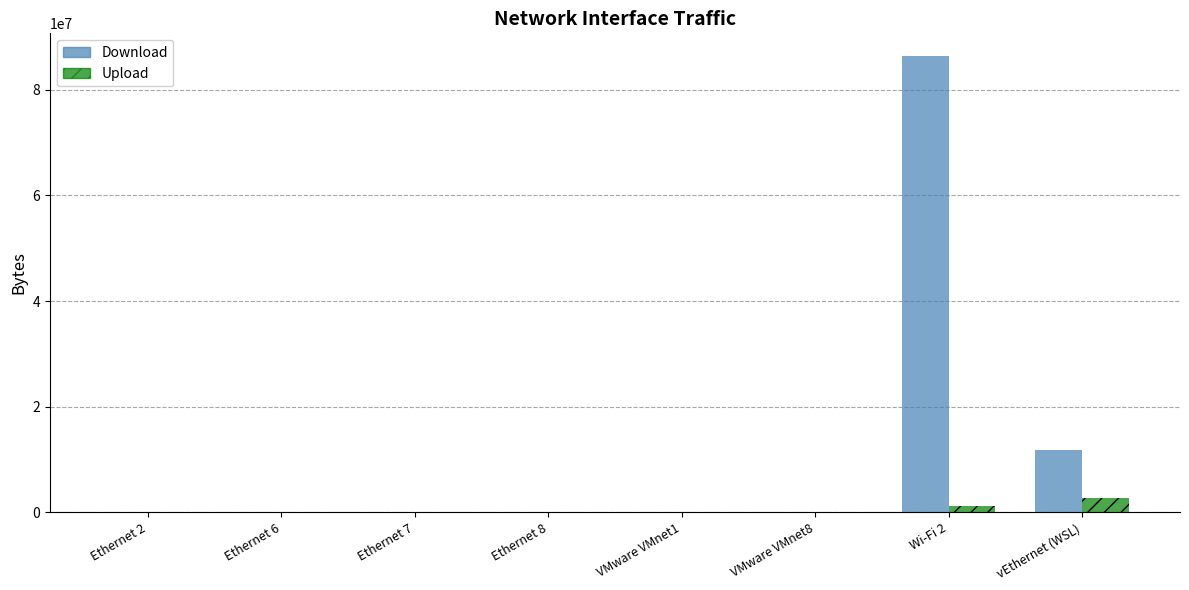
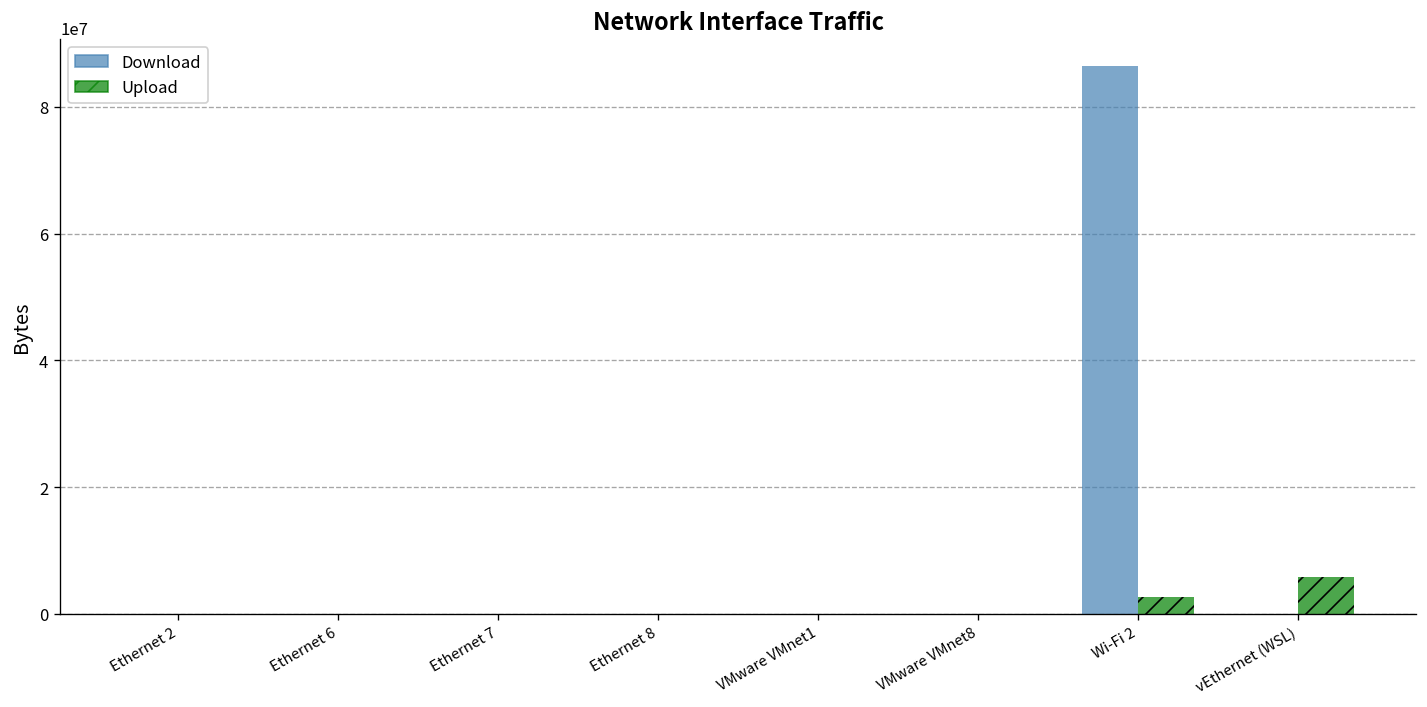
  {
    "Download": {
      "Ethernet 2": 0,
      "Ethernet 6": 0,
      "Ethernet 7": 0,
      "Ethernet 8": 0,
      "VMware VMnet1": 0,
      "VMware VMnet8": 0,
      "Wi-Fi 2": 86000000,
-     "vEthernet (WSL)": 12000000
+     "vEthernet (WSL)": 0
    },
    "Upload": {
      "Ethernet 2": 0,
      "Ethernet 6": 0,
      "Ethernet 7": 0,
      "Ethernet 8": 0,
-     "Wi-Fi 2": 1000000,
-     "vEthernet (WSL)": 3000000
+     "Wi-Fi 2": 3000000,
+     "vEthernet (WSL)": 6000000
    }
  }
